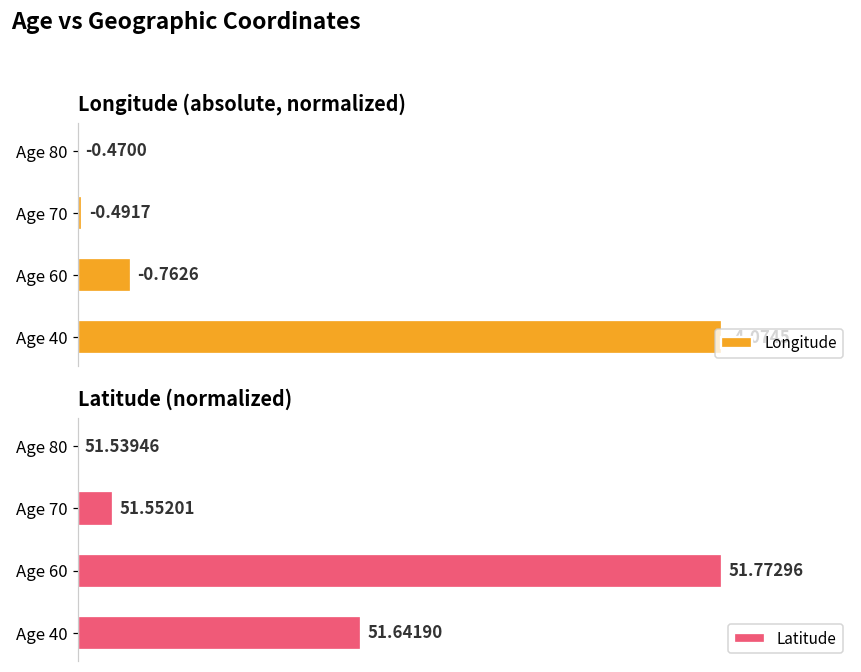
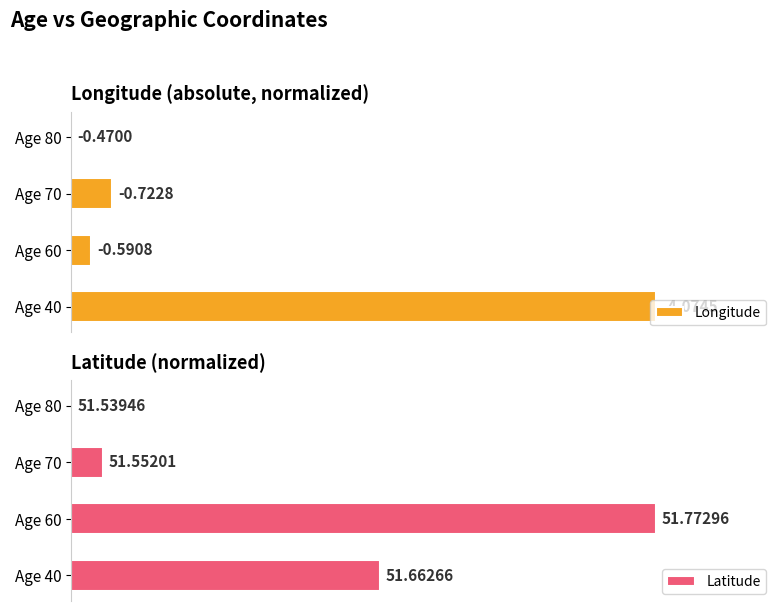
  {
    "Longitude (absolute, normalized)": {
-     "Age 70": -0.4917,
-     "Age 60": -0.7626
+     "Age 70": -0.7228,
+     "Age 60": -0.5908
    },
    "Latitude (normalized)": {
-     "Age 40": 51.64190
+     "Age 40": 51.66266
    }
  }
